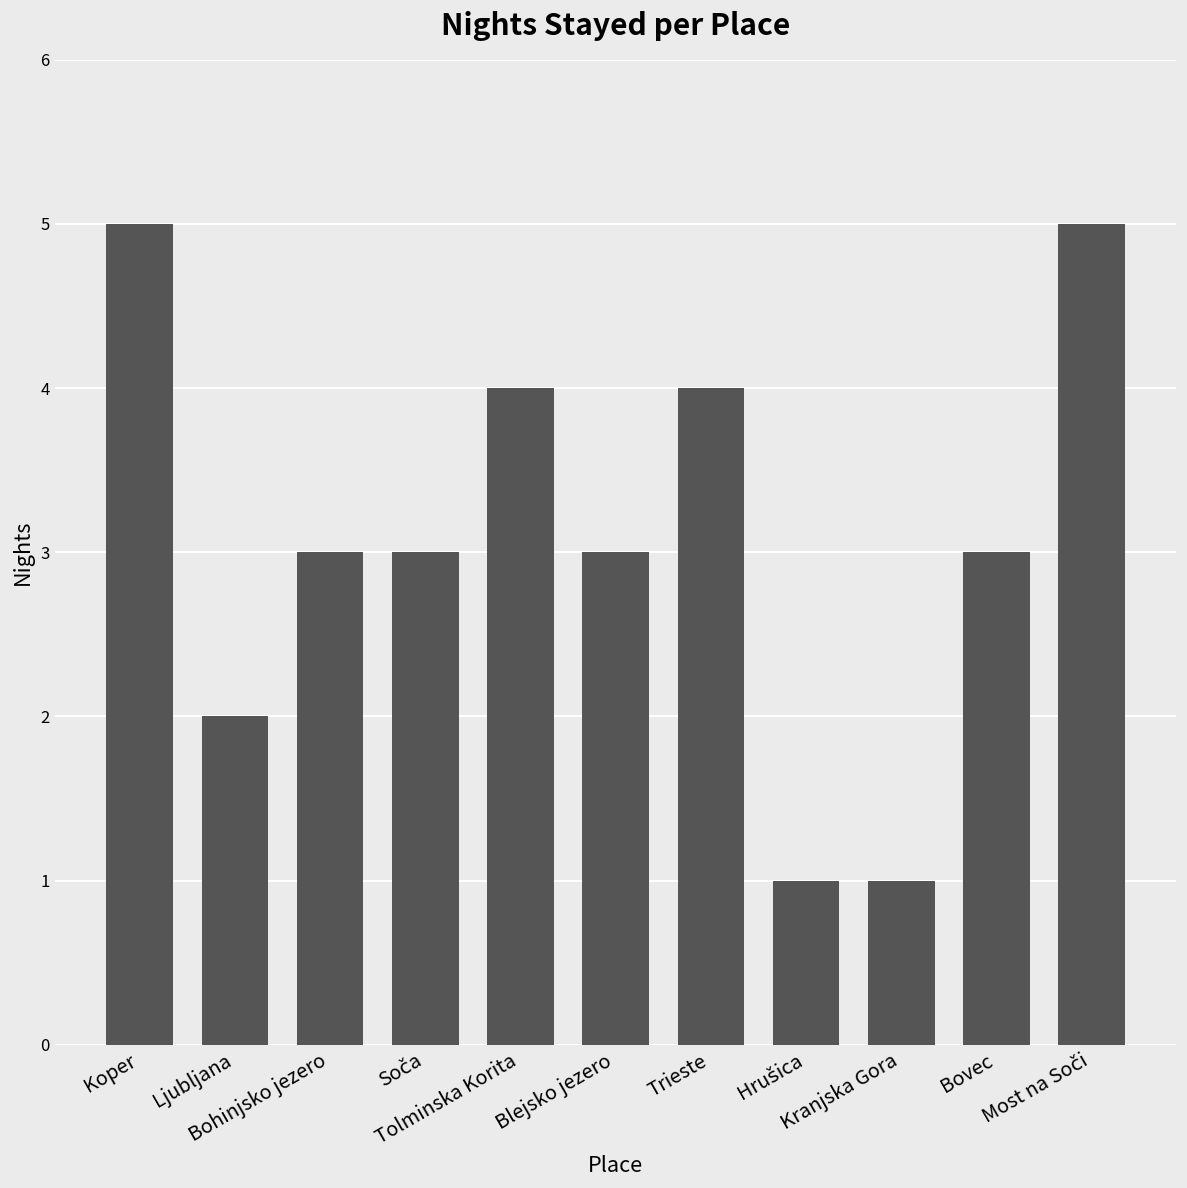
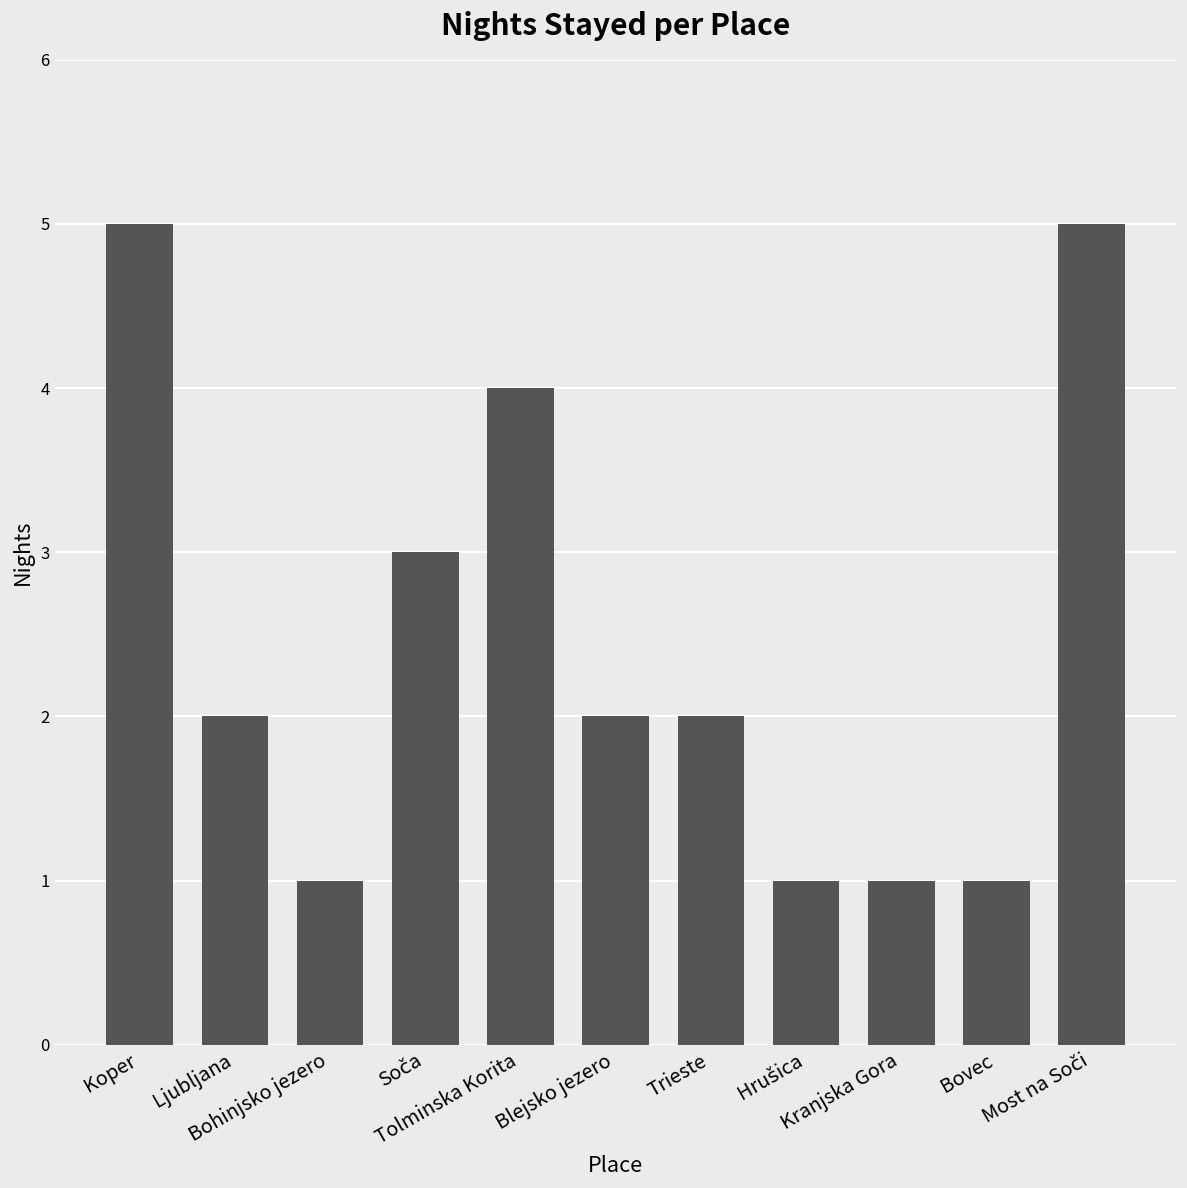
  {
    "Koper": 5,
    "Ljubljana": 2,
-   "Bohinjsko jezero": 3,
+   "Bohinjsko jezero": 1,
    "Soča": 3,
    "Tolminska Korita": 4,
-   "Blejsko jezero": 3,
-   "Trieste": 4,
+   "Blejsko jezero": 2,
+   "Trieste": 2,
    "Hrušica": 1,
    "Kranjska Gora": 1,
-   "Bovec": 3,
+   "Bovec": 1,
    "Most na Soči": 5
  }
